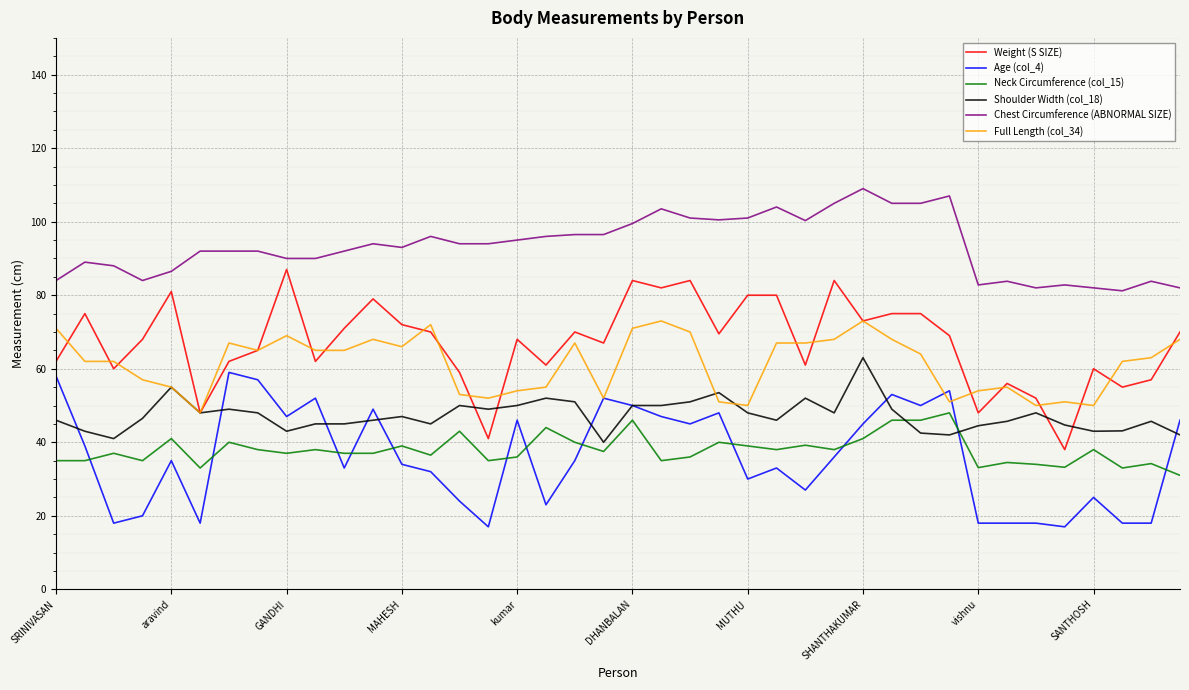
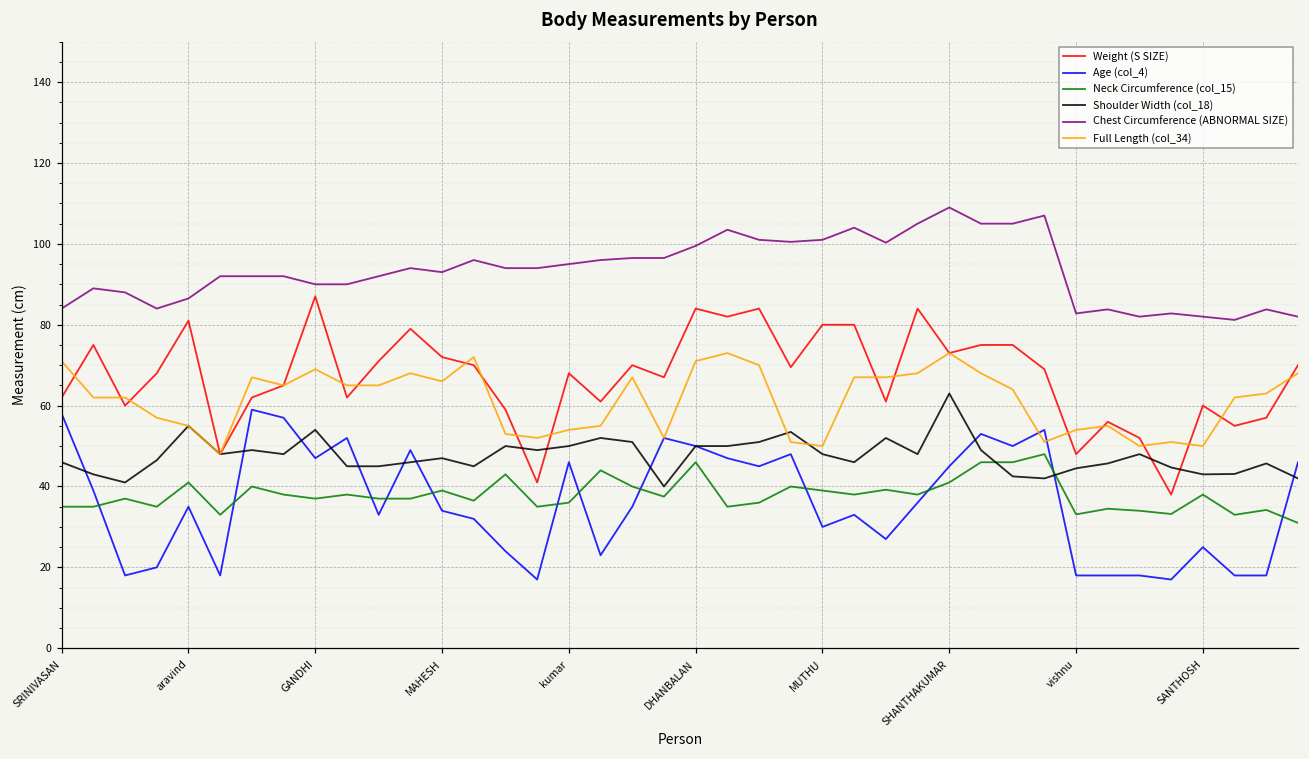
  {
    "Weight (S SIZE)": {
      "SRINIVASAN": 62,
      "aravind": 81,
      "GANDHI": 87,
      "MAHESH": 72,
      "kumar": 68,
      "DHANBALAN": 84,
      "MUTHU": 80,
      "vishnu": 48,
      "SANTHOSH": 60
    },
    "Age (col_4)": {
      "SRINIVASAN": 58,
      "aravind": 35,
      "GANDHI": 47,
      "MAHESH": 34,
      "kumar": 46,
      "MUTHU": 30,
      "SHANTHAKUMAR": 45,
      "vishnu": 18,
      "SANTHOSH": 25
    },
    "Neck Circumference (col_15)": {
      "SRINIVASAN": 35,
      "aravind": 41,
      "GANDHI": 37,
      "MAHESH": 39,
      "kumar": 36,
      "DHANBALAN": 46,
      "MUTHU": 39,
      "SHANTHAKUMAR": 41,
      "vishnu": 33,
      "SANTHOSH": 38
    },
    "Shoulder Width (col_18)": {
      "SRINIVASAN": 46,
-     "GANDHI": 43,
+     "GANDHI": 54,
      "MAHESH": 47,
      "kumar": 50,
      "MUTHU": 48,
      "SHANTHAKUMAR": 63,
      "vishnu": 45,
      "SANTHOSH": 43
    },
    "Chest Circumference (ABNORMAL SIZE)": {
      "SRINIVASAN": 84,
      "aravind": 87,
      "GANDHI": 90,
      "MAHESH": 93,
      "kumar": 95,
      "DHANBALAN": 100,
      "MUTHU": 101,
      "SHANTHAKUMAR": 109,
      "vishnu": 83,
      "SANTHOSH": 82
    },
    "Full Length (col_34)": {
      "SRINIVASAN": 71,
      "GANDHI": 69,
      "MAHESH": 66,
      "kumar": 54,
      "DHANBALAN": 71,
      "MUTHU": 50,
      "vishnu": 54,
      "SANTHOSH": 50
    }
  }
